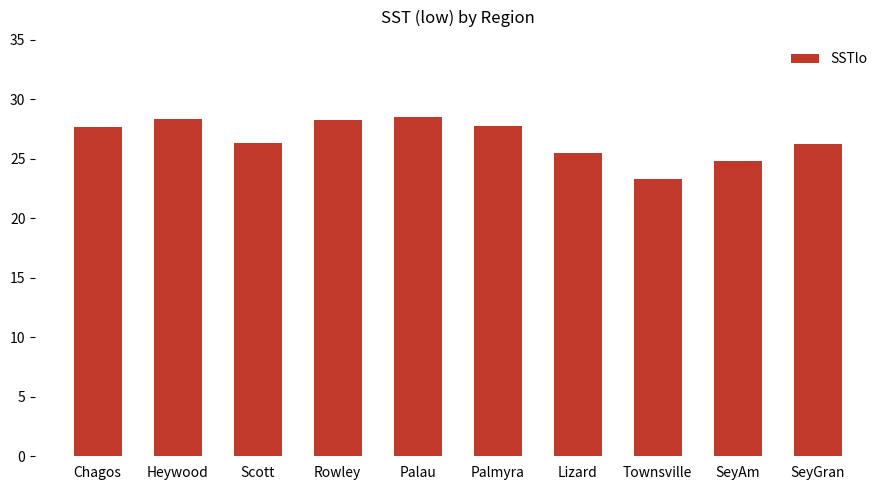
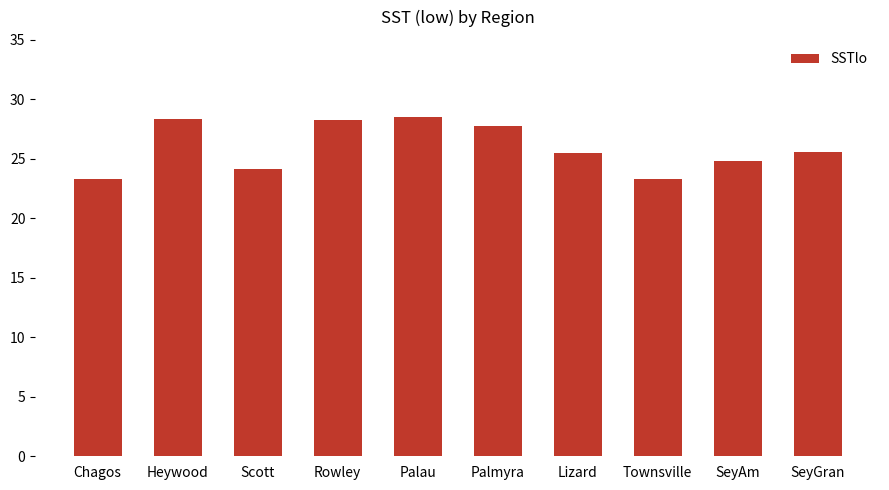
  {
-   "Chagos": 27.7,
+   "Chagos": 23.3,
    "Heywood": 28.4,
-   "Scott": 26.4,
+   "Scott": 24.1,
    "Rowley": 28.2,
    "Palau": 28.5,
    "Palmyra": 27.8,
    "Lizard": 25.5,
    "Townsville": 23.3,
    "SeyAm": 24.9,
-   "SeyGran": 26.3
+   "SeyGran": 25.6
  }
